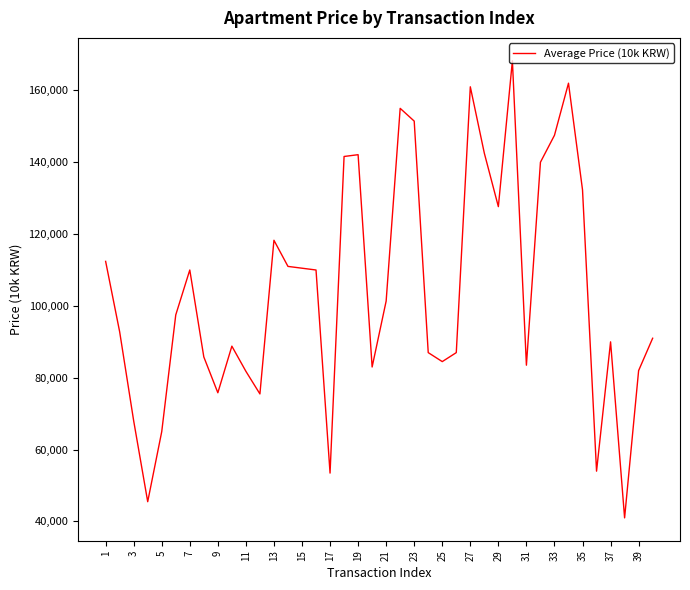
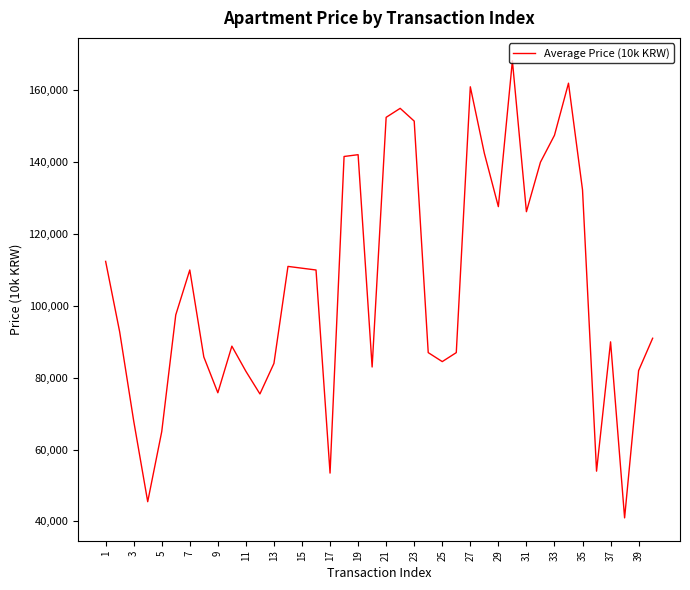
  {
    "1": "112,000",
    "3": "68,000",
    "5": "65,000",
    "7": "110,000",
    "9": "76,000",
    "11": "82,000",
-   "13": "118,000",
+   "13": "84,000",
    "15": "111,000",
    "17": "53,000",
    "19": "142,000",
-   "21": "101,000",
+   "21": "153,000",
    "23": "151,000",
    "25": "85,000",
    "27": "161,000",
    "29": "128,000",
-   "31": "84,000",
+   "31": "126,000",
    "33": "148,000",
    "35": "132,000",
    "37": "90,000",
    "39": "82,000"
  }
